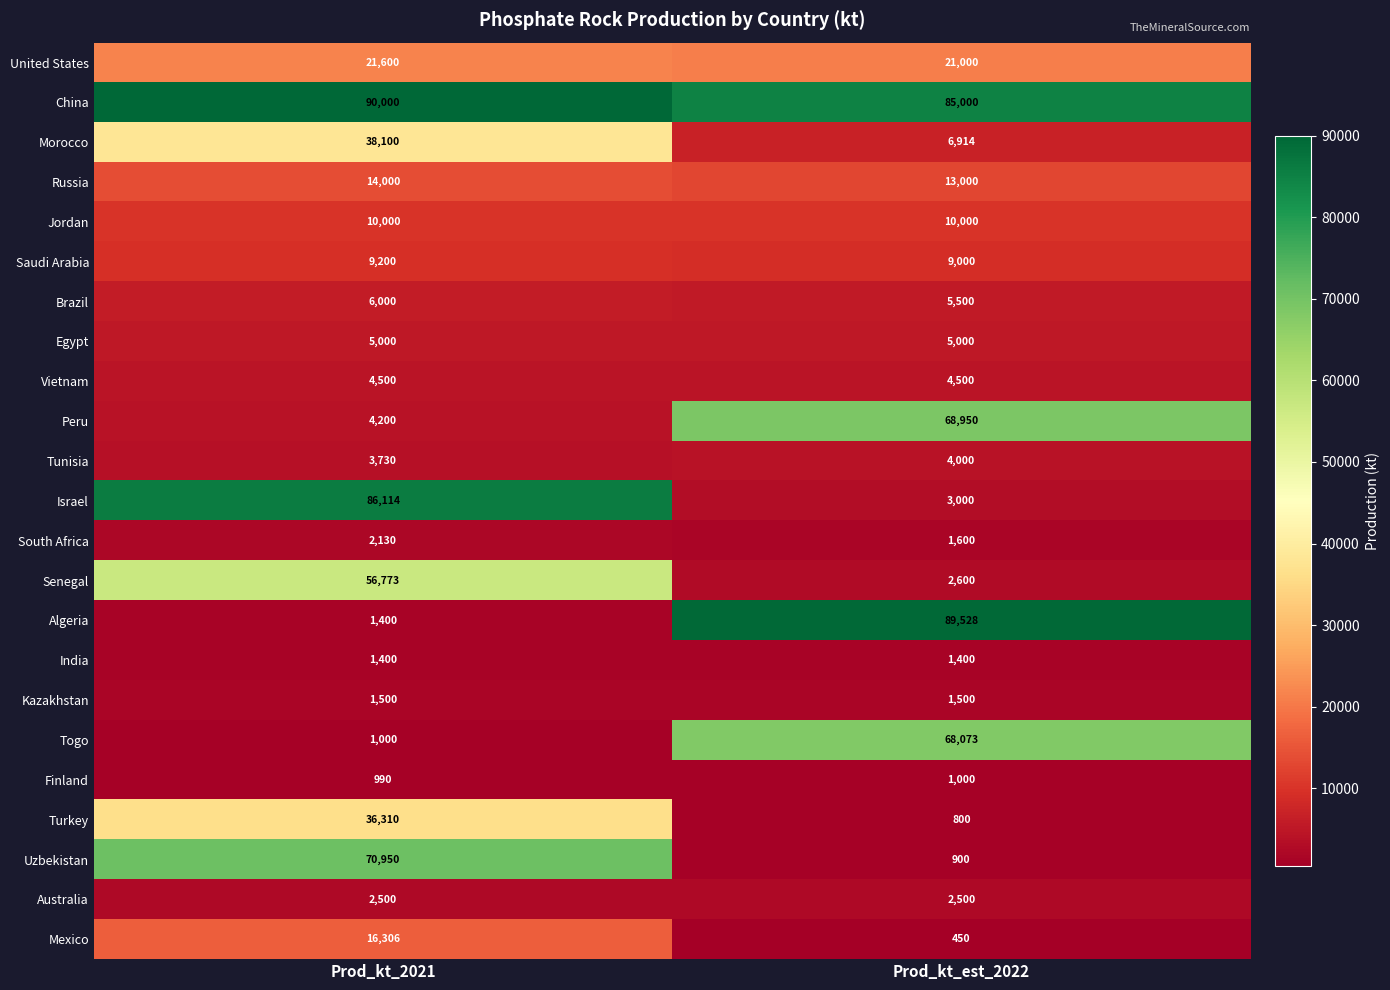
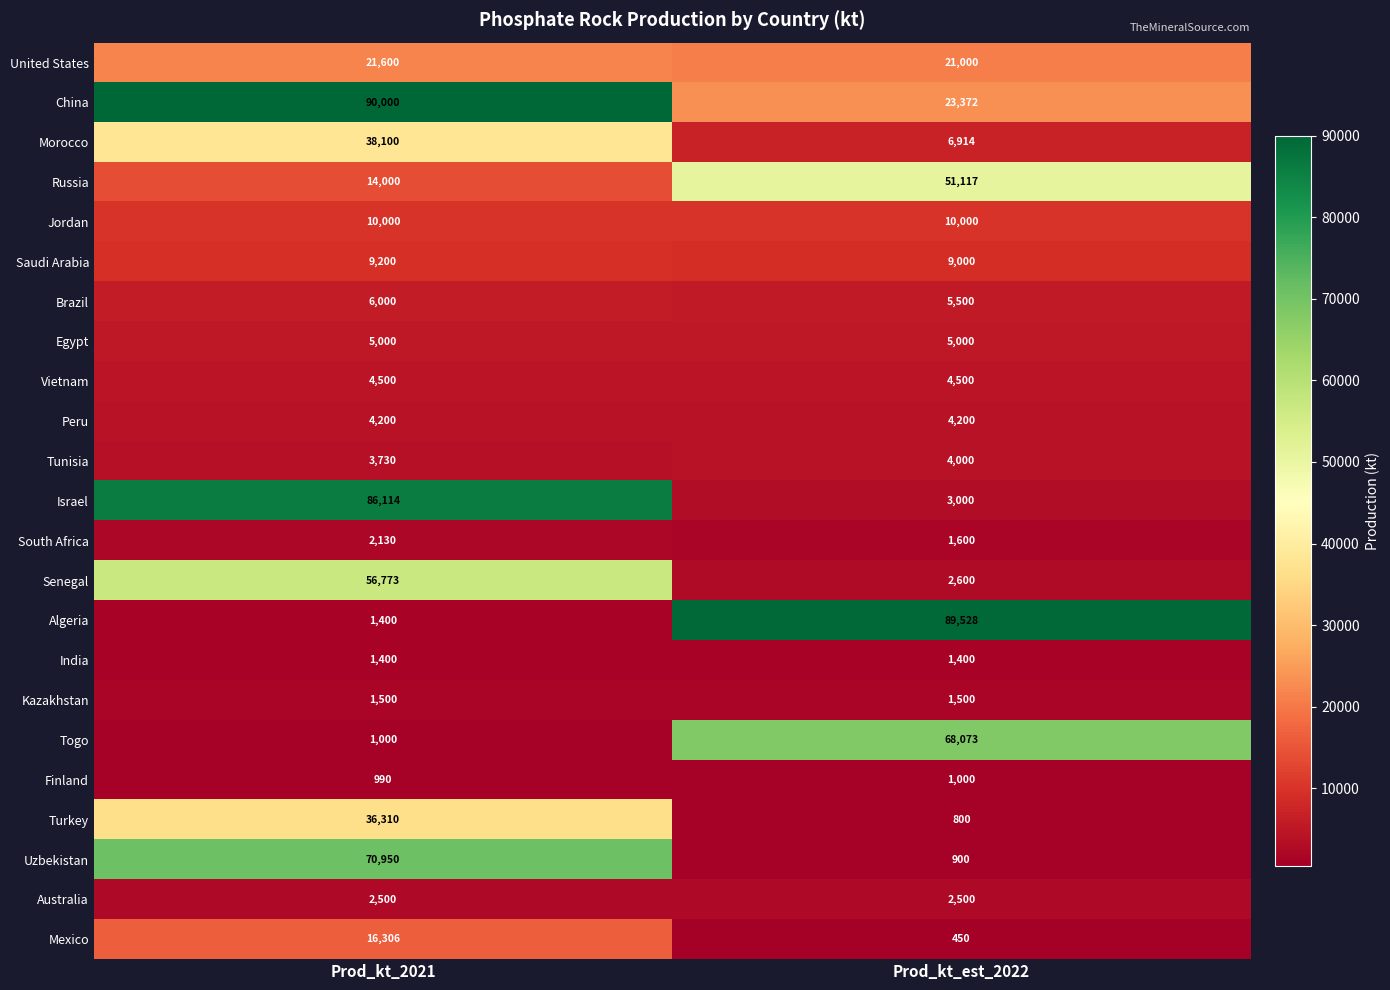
  {
    "United States": {
      "Prod_kt_2021": "21,600",
      "Prod_kt_est_2022": "21,000"
    },
    "China": {
      "Prod_kt_2021": "90,000",
-     "Prod_kt_est_2022": "85,000"
+     "Prod_kt_est_2022": "23,372"
    },
    "Morocco": {
      "Prod_kt_2021": "38,100",
      "Prod_kt_est_2022": "6,914"
    },
    "Russia": {
      "Prod_kt_2021": "14,000",
-     "Prod_kt_est_2022": "13,000"
+     "Prod_kt_est_2022": "51,117"
    },
    "Jordan": {
      "Prod_kt_2021": "10,000",
      "Prod_kt_est_2022": "10,000"
    },
    "Saudi Arabia": {
      "Prod_kt_2021": "9,200",
      "Prod_kt_est_2022": "9,000"
    },
    "Brazil": {
      "Prod_kt_2021": "6,000",
      "Prod_kt_est_2022": "5,500"
    },
    "Egypt": {
      "Prod_kt_2021": "5,000",
      "Prod_kt_est_2022": "5,000"
    },
    "Vietnam": {
      "Prod_kt_2021": "4,500",
      "Prod_kt_est_2022": "4,500"
    },
    "Peru": {
      "Prod_kt_2021": "4,200",
-     "Prod_kt_est_2022": "68,950"
+     "Prod_kt_est_2022": "4,200"
    },
    "Tunisia": {
      "Prod_kt_2021": "3,730",
      "Prod_kt_est_2022": "4,000"
    },
    "Israel": {
      "Prod_kt_2021": "86,114",
      "Prod_kt_est_2022": "3,000"
    },
    "South Africa": {
      "Prod_kt_2021": "2,130",
      "Prod_kt_est_2022": "1,600"
    },
    "Senegal": {
      "Prod_kt_2021": "56,773",
      "Prod_kt_est_2022": "2,600"
    },
    "Algeria": {
      "Prod_kt_2021": "1,400",
      "Prod_kt_est_2022": "89,528"
    },
    "India": {
      "Prod_kt_2021": "1,400",
      "Prod_kt_est_2022": "1,400"
    },
    "Kazakhstan": {
      "Prod_kt_2021": "1,500",
      "Prod_kt_est_2022": "1,500"
    },
    "Togo": {
      "Prod_kt_2021": "1,000",
      "Prod_kt_est_2022": "68,073"
    },
    "Finland": {
      "Prod_kt_2021": "990",
      "Prod_kt_est_2022": "1,000"
    },
    "Turkey": {
      "Prod_kt_2021": "36,310",
      "Prod_kt_est_2022": "800"
    },
    "Uzbekistan": {
      "Prod_kt_2021": "70,950",
      "Prod_kt_est_2022": "900"
    },
    "Australia": {
      "Prod_kt_2021": "2,500",
      "Prod_kt_est_2022": "2,500"
    },
    "Mexico": {
      "Prod_kt_2021": "16,306",
      "Prod_kt_est_2022": "450"
    }
  }
